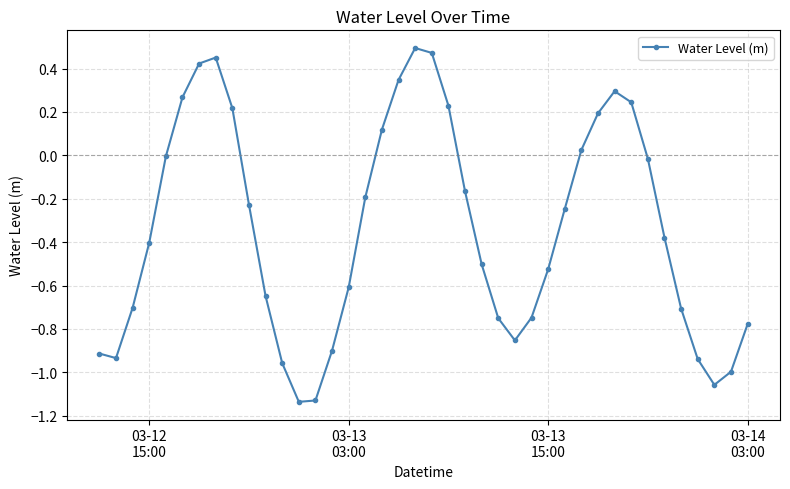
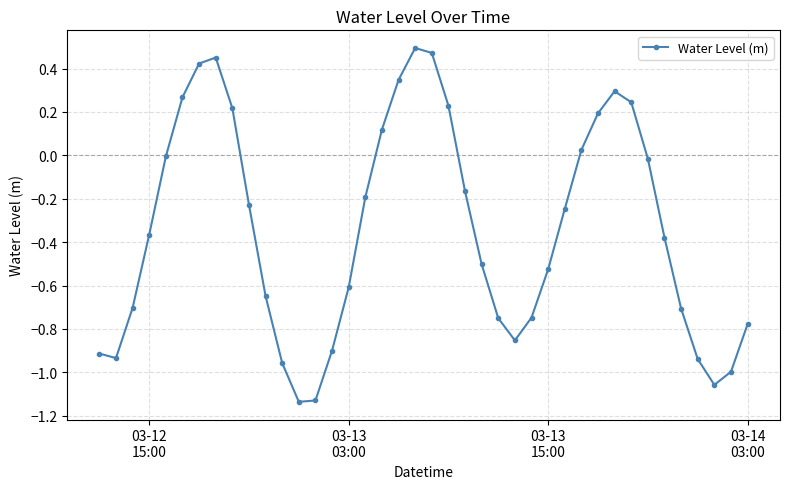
  {
-   "03-12 15:00": -0.40,
+   "03-12 15:00": -0.36,
    "03-13 03:00": -0.61,
    "03-13 15:00": -0.53,
    "03-14 03:00": -0.78
  }
